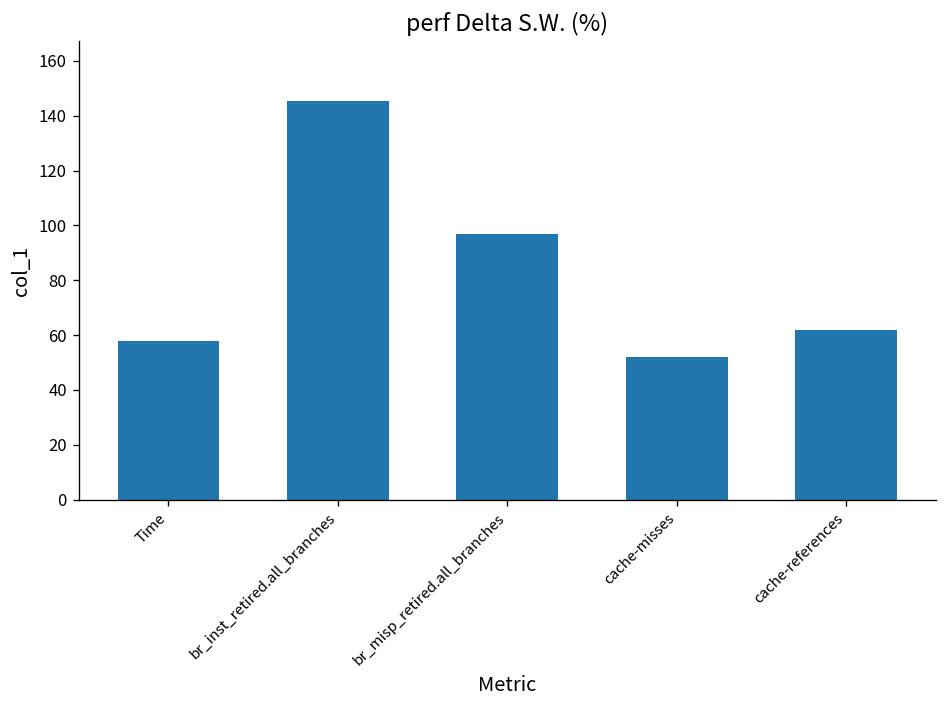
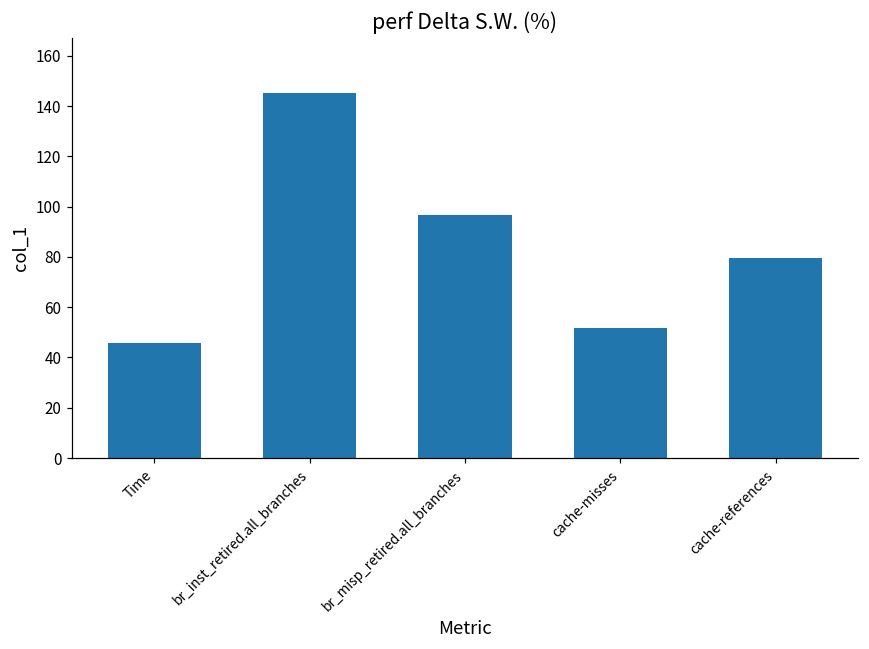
  {
-   "Time": 58,
+   "Time": 46,
    "br_inst_retired.all_branches": 145,
    "br_misp_retired.all_branches": 97,
    "cache-misses": 52,
-   "cache-references": 62
+   "cache-references": 80
  }
